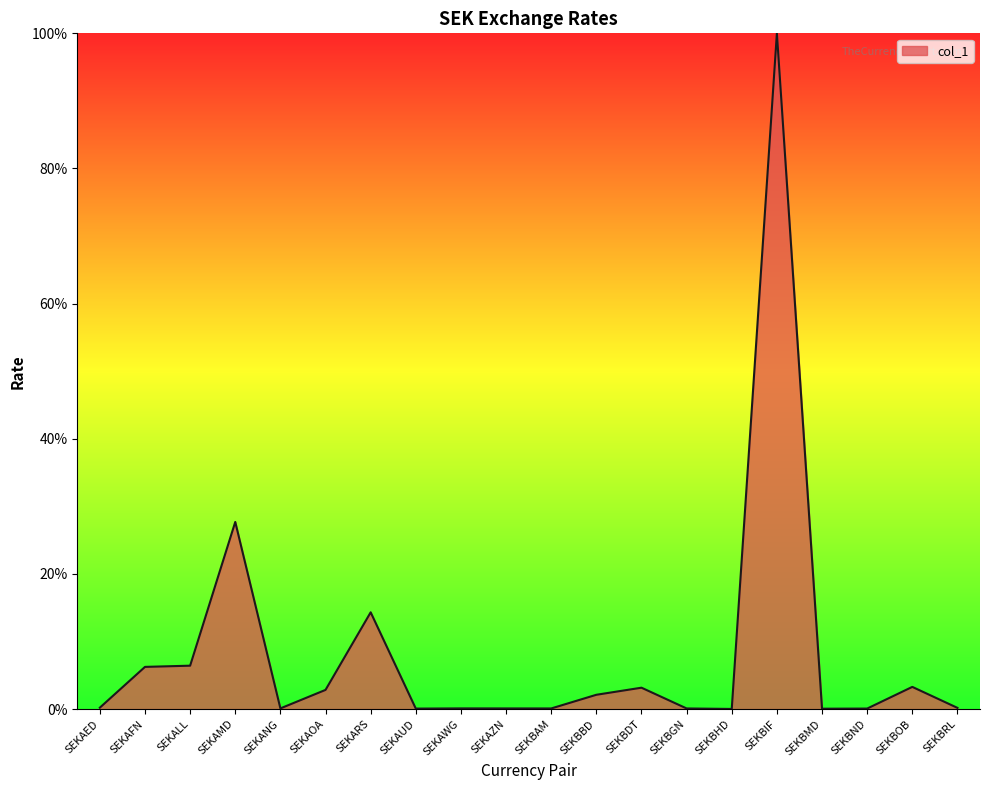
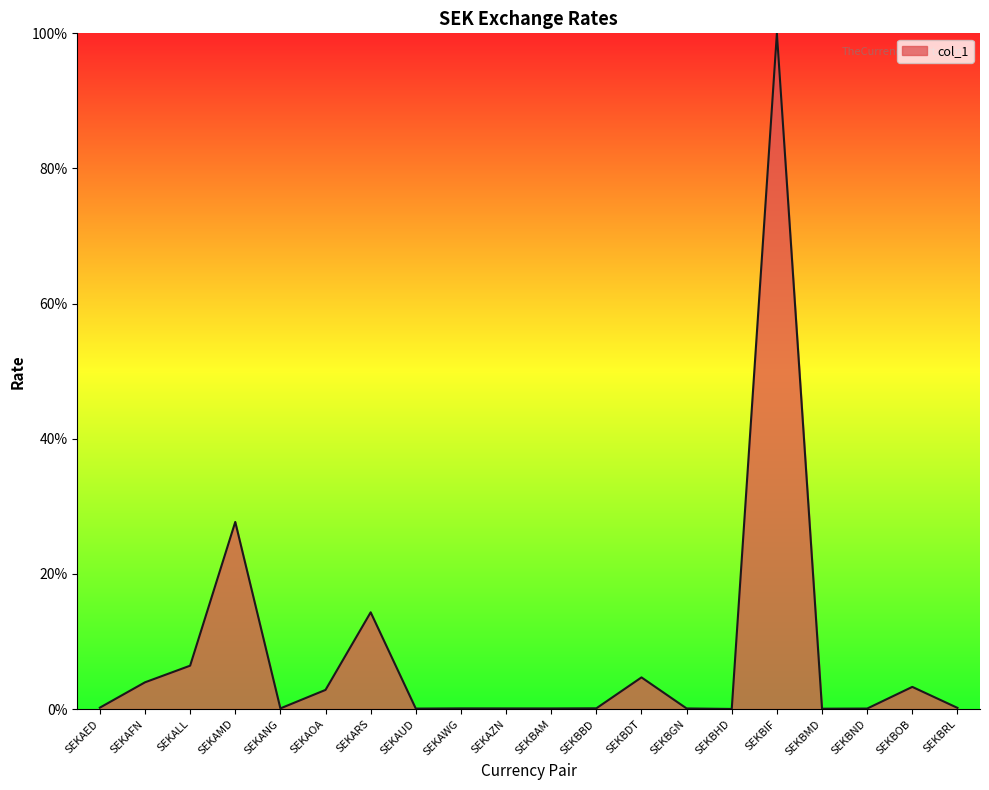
  {
    "SEKAED": "0%",
-   "SEKAFN": "6%",
+   "SEKAFN": "4%",
    "SEKALL": "6%",
    "SEKAMD": "28%",
    "SEKANG": "0%",
    "SEKAOA": "3%",
    "SEKARS": "14%",
    "SEKAUD": "0%",
    "SEKAWG": "0%",
    "SEKAZN": "0%",
    "SEKBAM": "0%",
-   "SEKBBD": "2%",
-   "SEKBDT": "3%",
+   "SEKBBD": "0%",
+   "SEKBDT": "5%",
    "SEKBGN": "0%",
    "SEKBHD": "0%",
    "SEKBIF": "100%",
    "SEKBMD": "0%",
    "SEKBND": "0%",
    "SEKBOB": "3%",
    "SEKBRL": "0%"
  }
